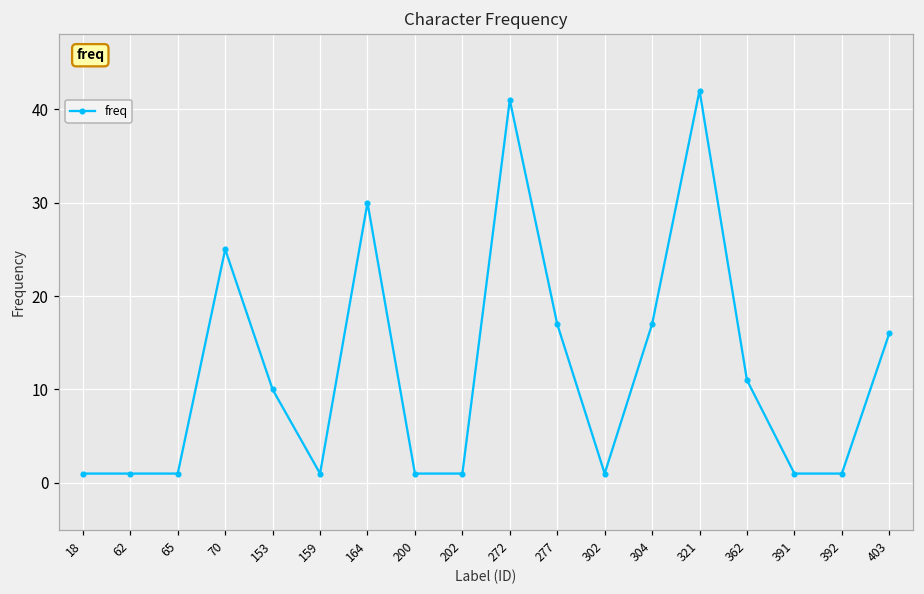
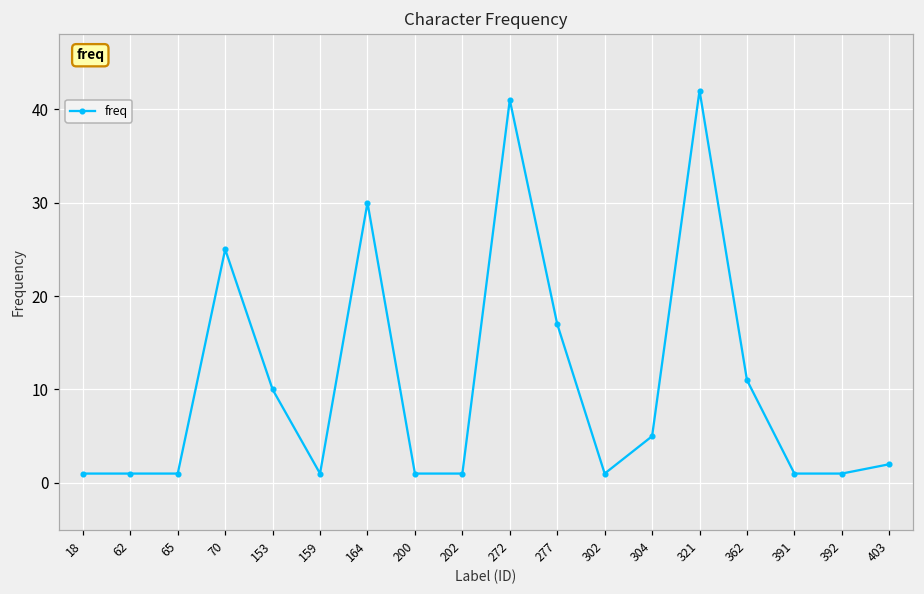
  {
    "18": 1,
    "62": 1,
    "65": 1,
    "70": 25,
    "153": 10,
    "159": 1,
    "164": 30,
    "200": 1,
    "202": 1,
    "272": 41,
    "277": 17,
    "302": 1,
-   "304": 17,
+   "304": 5,
    "321": 42,
    "362": 11,
    "391": 1,
    "392": 1,
-   "403": 16
+   "403": 2
  }
